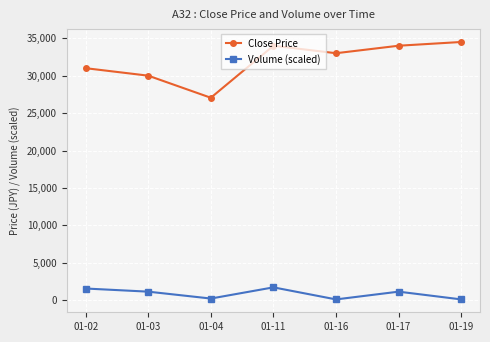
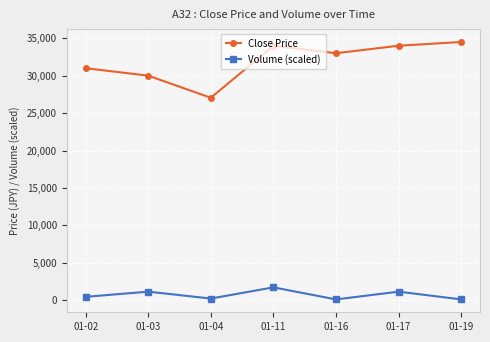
  {
    "Close Price": {
      "01-02": "31,000",
      "01-03": "30,000",
      "01-04": "27,000",
      "01-16": "33,000",
      "01-17": "34,000",
      "01-19": "35,000"
    },
    "Volume (scaled)": {
-     "01-02": "2,000",
+     "01-02": "0",
      "01-03": "1,000",
      "01-04": "0",
      "01-11": "2,000",
      "01-16": "0",
      "01-17": "1,000",
      "01-19": "0"
    }
  }
